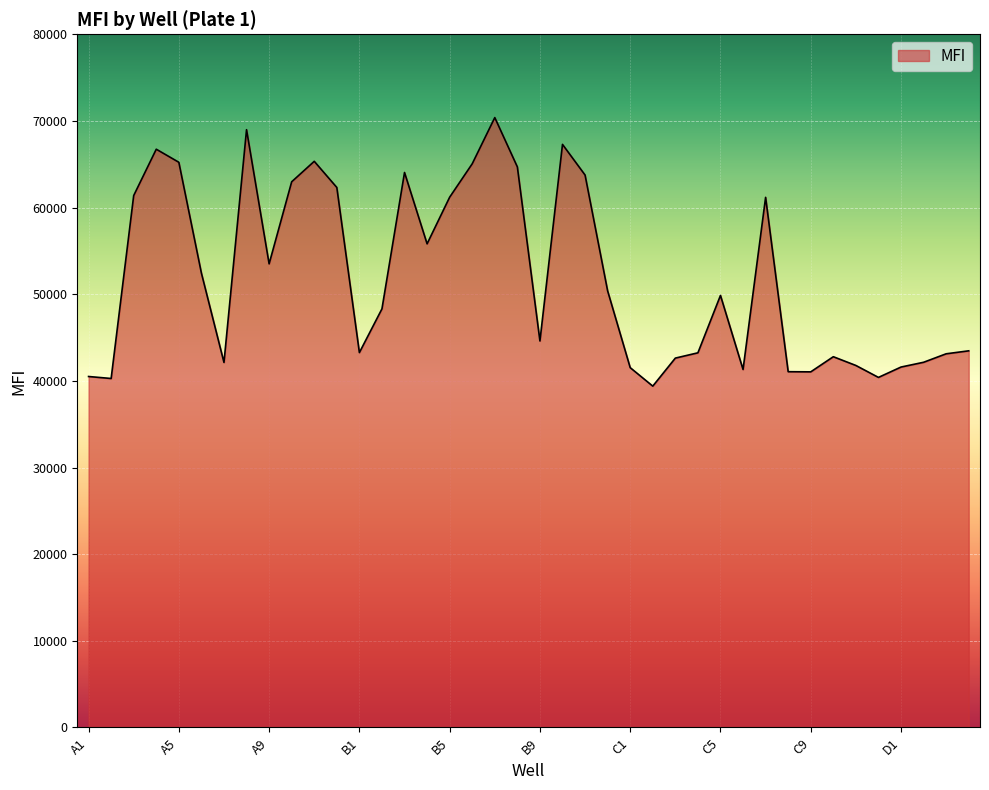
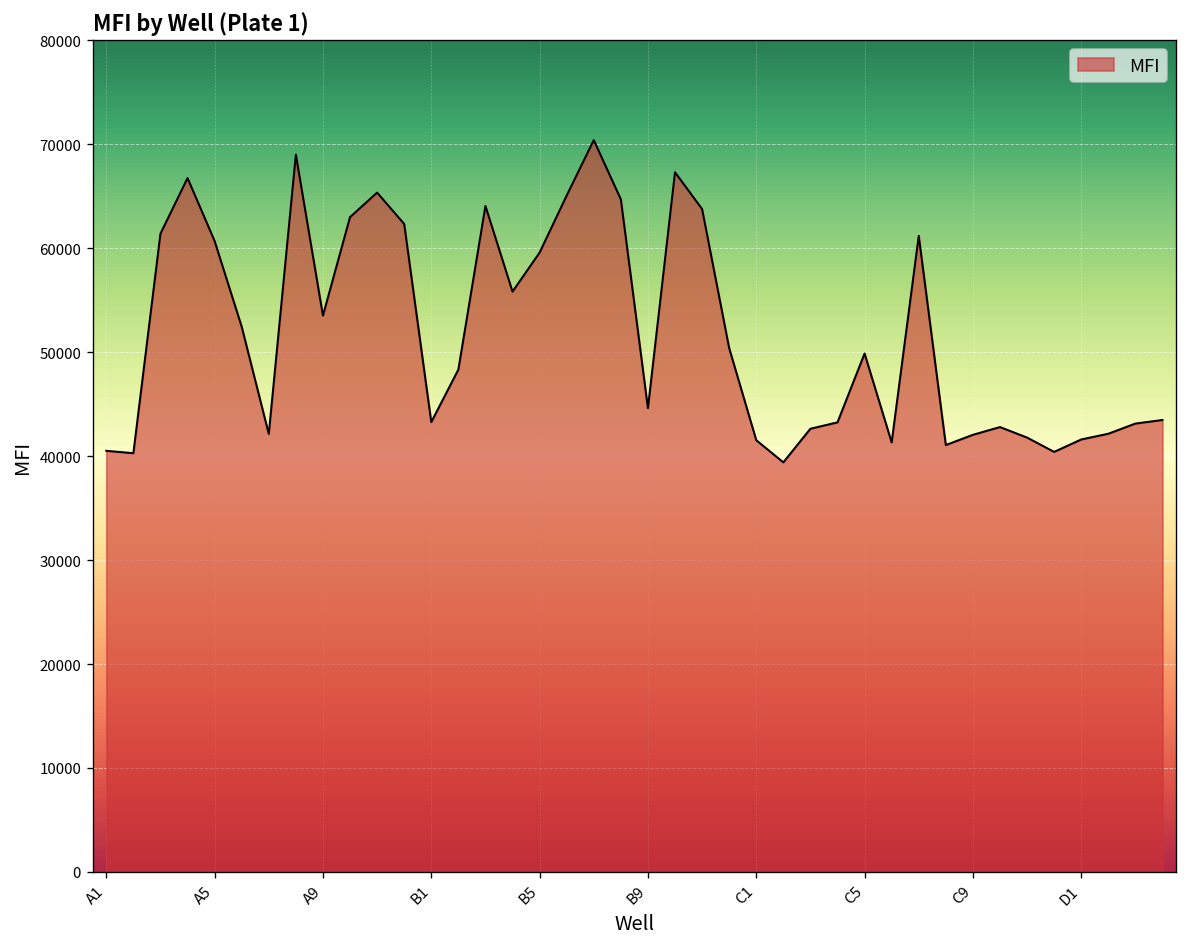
  {
    "A1": 41000,
-   "A5": 65000,
+   "A5": 61000,
    "A9": 54000,
    "B1": 43000,
-   "B5": 61000,
+   "B5": 60000,
    "B9": 45000,
    "C1": 42000,
    "C5": 50000,
-   "C9": 41000,
+   "C9": 42000,
    "D1": 42000
  }
